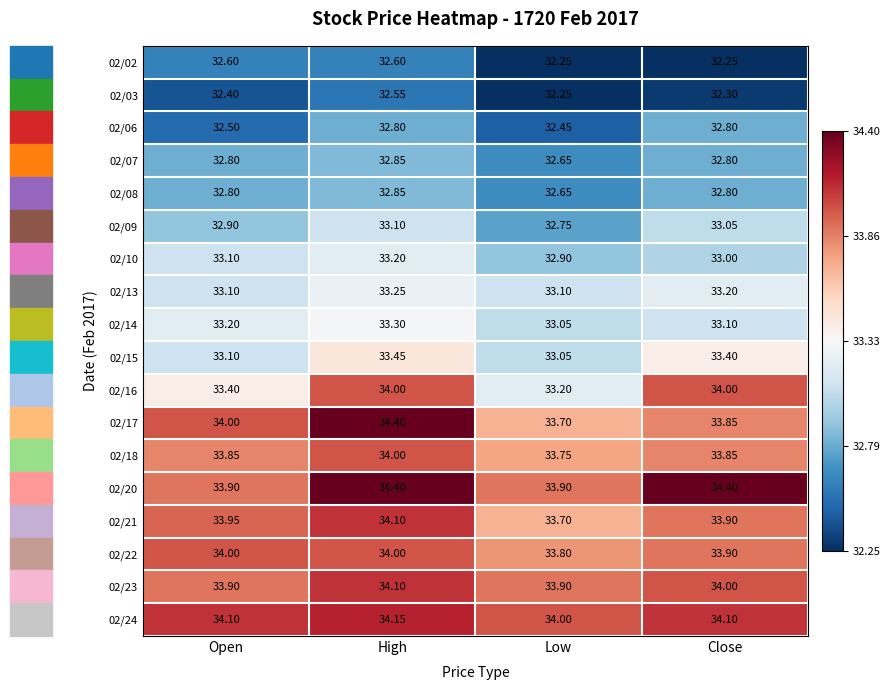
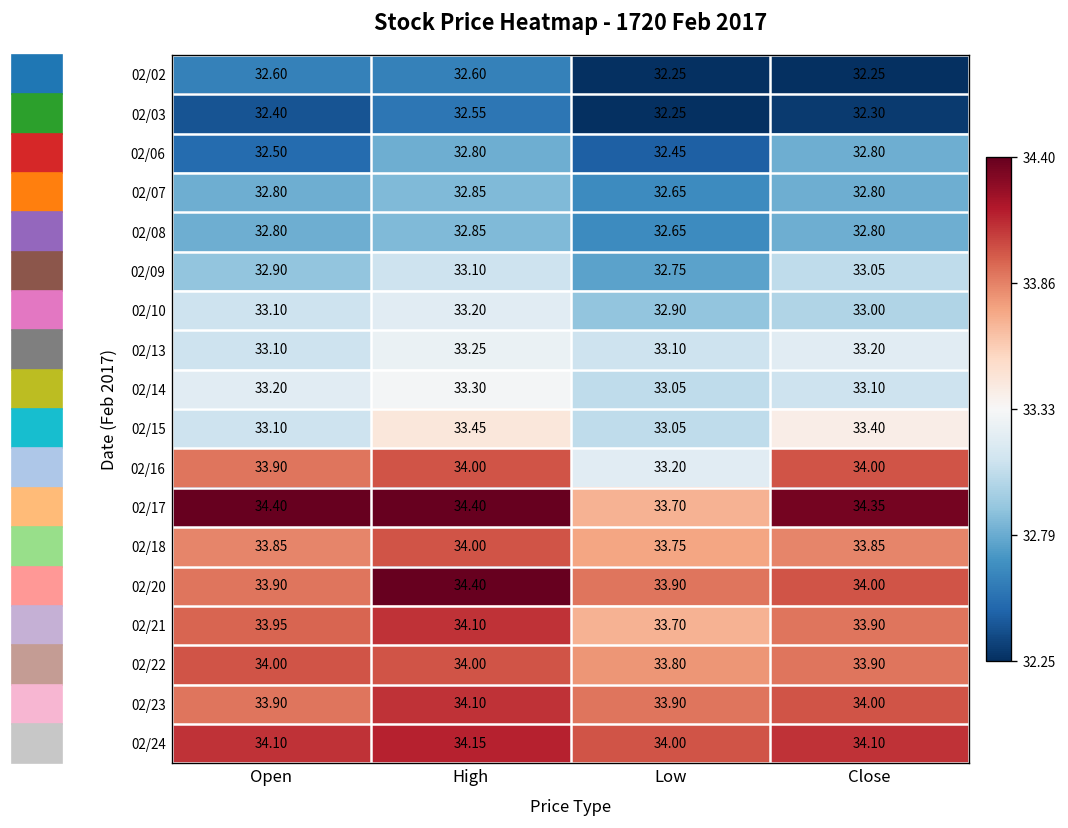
  {
    "02/02": {
      "Open": 32.60,
      "High": 32.60,
      "Low": 32.25,
      "Close": 32.25
    },
    "02/03": {
      "Open": 32.40,
      "High": 32.55,
      "Low": 32.25,
      "Close": 32.30
    },
    "02/06": {
      "Open": 32.50,
      "High": 32.80,
      "Low": 32.45,
      "Close": 32.80
    },
    "02/07": {
      "Open": 32.80,
      "High": 32.85,
      "Low": 32.65,
      "Close": 32.80
    },
    "02/08": {
      "Open": 32.80,
      "High": 32.85,
      "Low": 32.65,
      "Close": 32.80
    },
    "02/09": {
      "Open": 32.90,
      "High": 33.10,
      "Low": 32.75,
      "Close": 33.05
    },
    "02/10": {
      "Open": 33.10,
      "High": 33.20,
      "Low": 32.90,
      "Close": 33.00
    },
    "02/13": {
      "Open": 33.10,
      "High": 33.25,
      "Low": 33.10,
      "Close": 33.20
    },
    "02/14": {
      "Open": 33.20,
      "High": 33.30,
      "Low": 33.05,
      "Close": 33.10
    },
    "02/15": {
      "Open": 33.10,
      "High": 33.45,
      "Low": 33.05,
      "Close": 33.40
    },
    "02/16": {
-     "Open": 33.40,
+     "Open": 33.90,
      "High": 34.00,
      "Low": 33.20,
      "Close": 34.00
    },
    "02/17": {
-     "Open": 34.00,
+     "Open": 34.40,
      "High": 34.40,
      "Low": 33.70,
-     "Close": 33.85
+     "Close": 34.35
    },
    "02/18": {
      "Open": 33.85,
      "High": 34.00,
      "Low": 33.75,
      "Close": 33.85
    },
    "02/20": {
      "Open": 33.90,
      "High": 34.40,
      "Low": 33.90,
-     "Close": 34.40
+     "Close": 34.00
    },
    "02/21": {
      "Open": 33.95,
      "High": 34.10,
      "Low": 33.70,
      "Close": 33.90
    },
    "02/22": {
      "Open": 34.00,
      "High": 34.00,
      "Low": 33.80,
      "Close": 33.90
    },
    "02/23": {
      "Open": 33.90,
      "High": 34.10,
      "Low": 33.90,
      "Close": 34.00
    },
    "02/24": {
      "Open": 34.10,
      "High": 34.15,
      "Low": 34.00,
      "Close": 34.10
    }
  }
